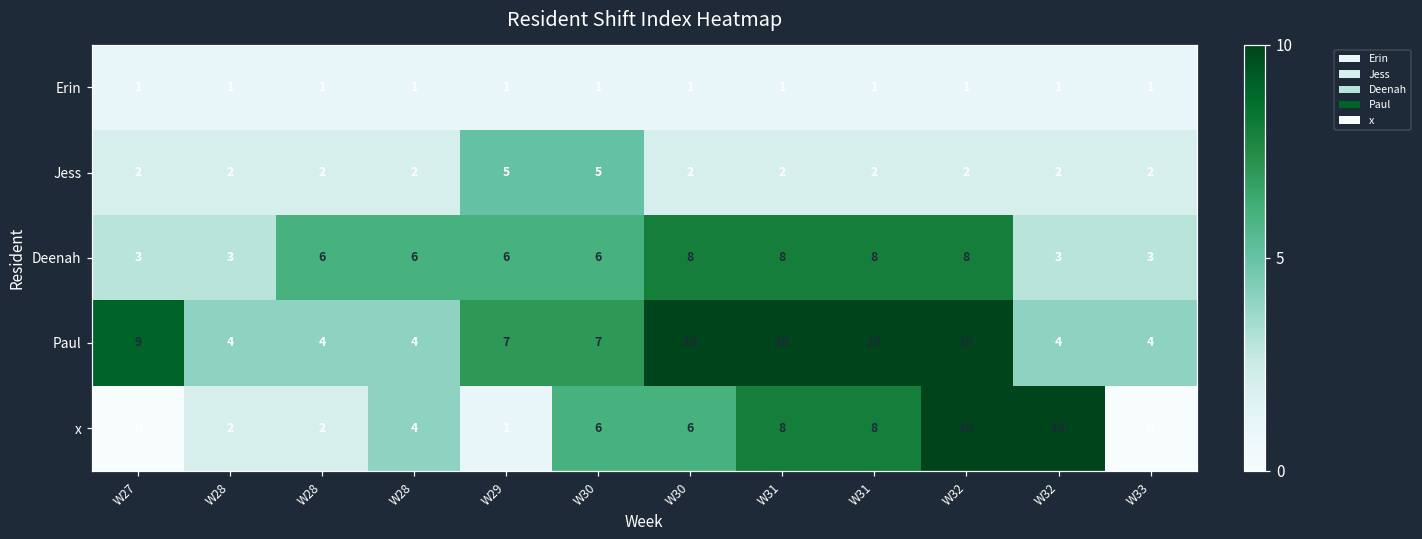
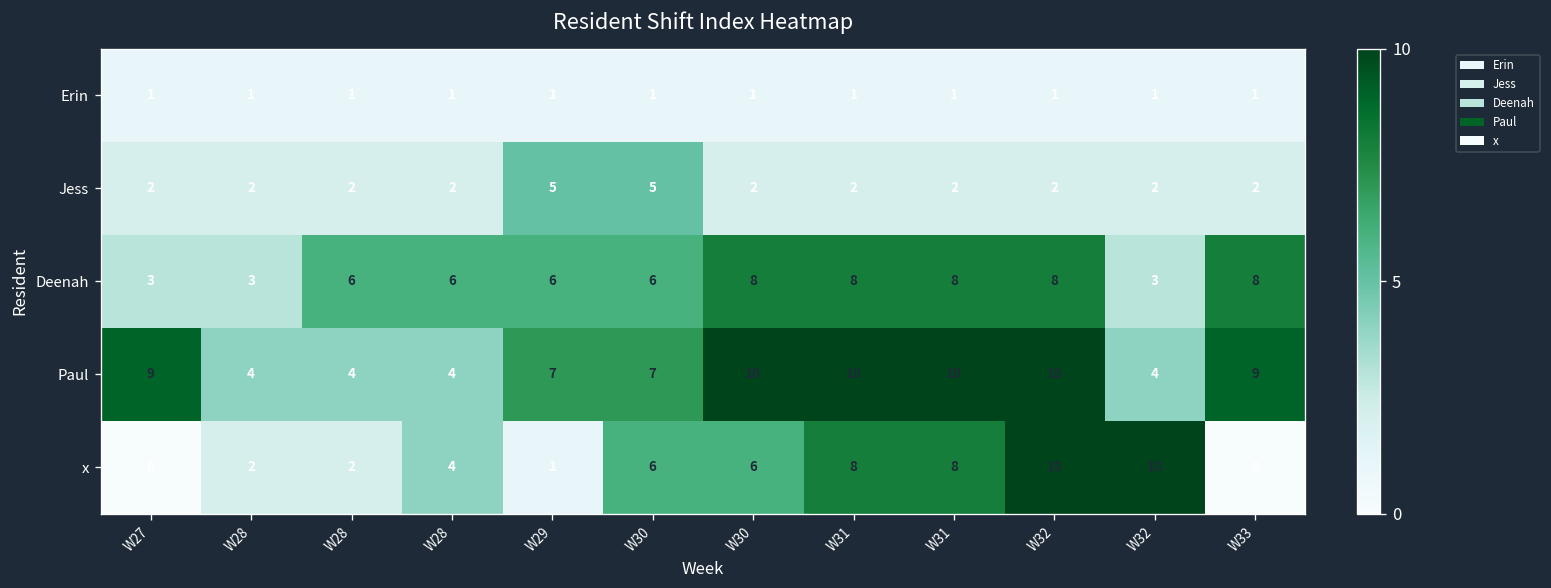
  {
    "Jess": {
      "W29": 5
    },
    "Deenah": {
      "W27": 3,
      "W29": 6,
-     "W33": 3
+     "W33": 8
    },
    "Paul": {
      "W27": 9,
      "W29": 7,
-     "W33": 4
+     "W33": 9
    }
  }
